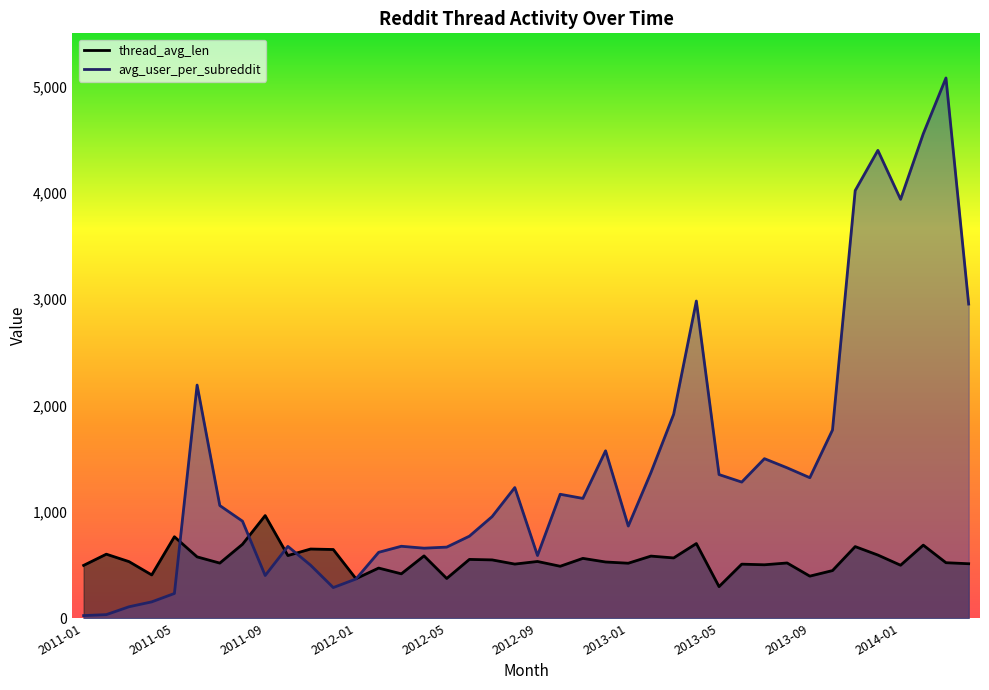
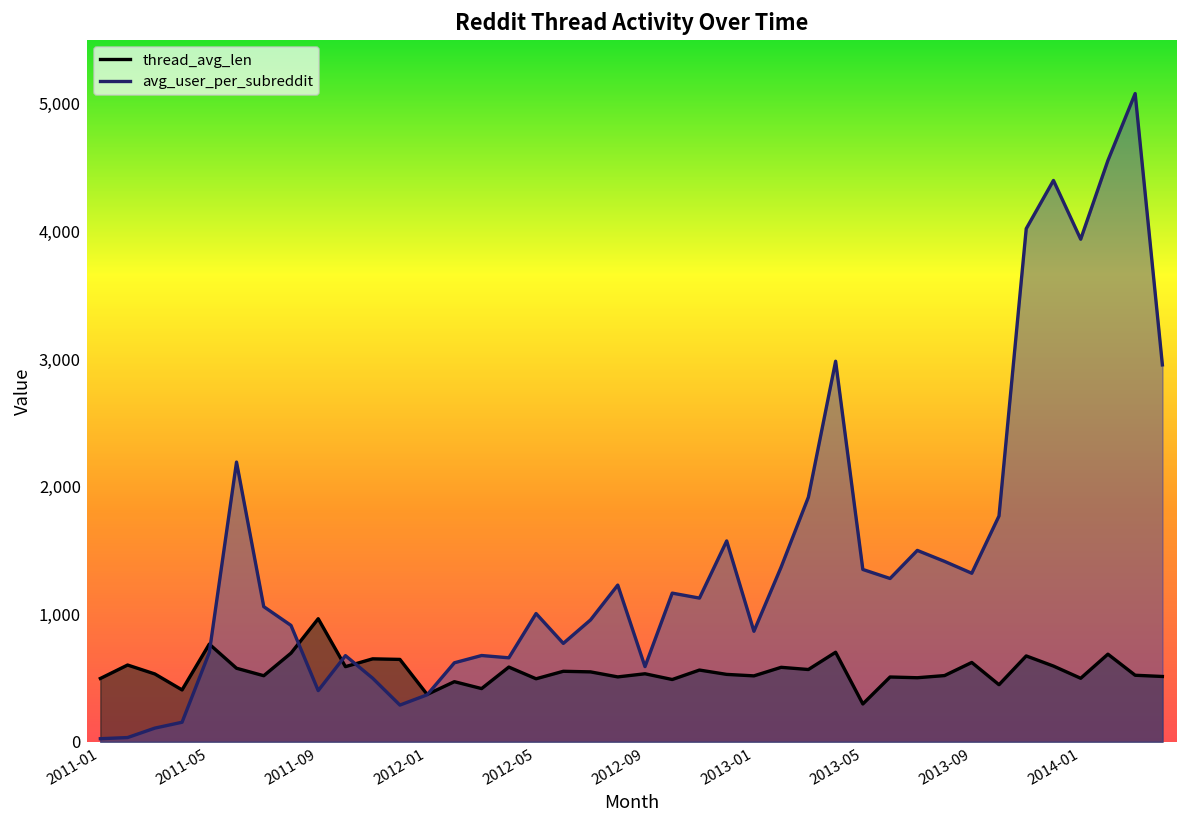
  {
    "thread_avg_len": {
      "2011-01": "500",
      "2011-05": "770",
      "2011-09": "960",
-     "2012-05": "370",
+     "2012-05": "490",
      "2012-09": "530",
      "2013-01": "520",
      "2013-05": "300",
-     "2013-09": "390",
+     "2013-09": "620",
      "2014-01": "500"
    },
    "avg_user_per_subreddit": {
      "2011-01": "20",
-     "2011-05": "230",
+     "2011-05": "700",
      "2011-09": "400",
-     "2012-05": "670",
+     "2012-05": "1,010",
      "2012-09": "590",
      "2013-01": "870",
      "2013-05": "1,350",
      "2013-09": "1,320",
      "2014-01": "3,940"
    }
  }
